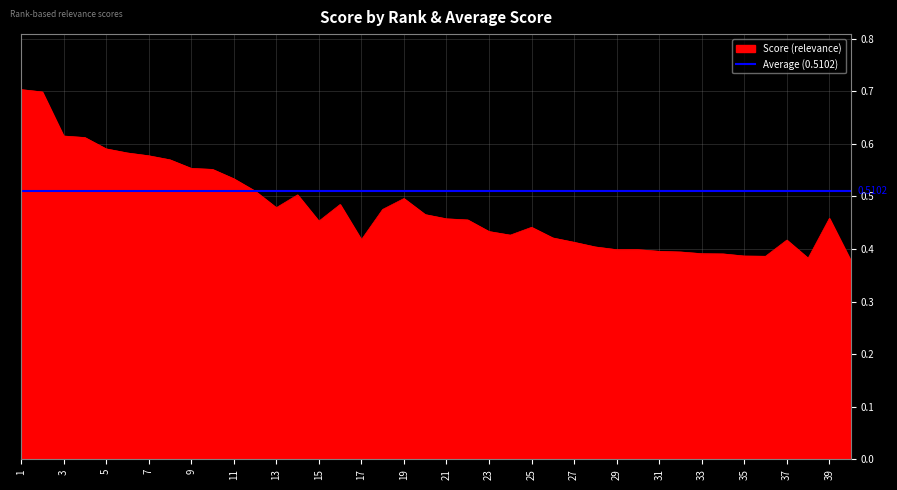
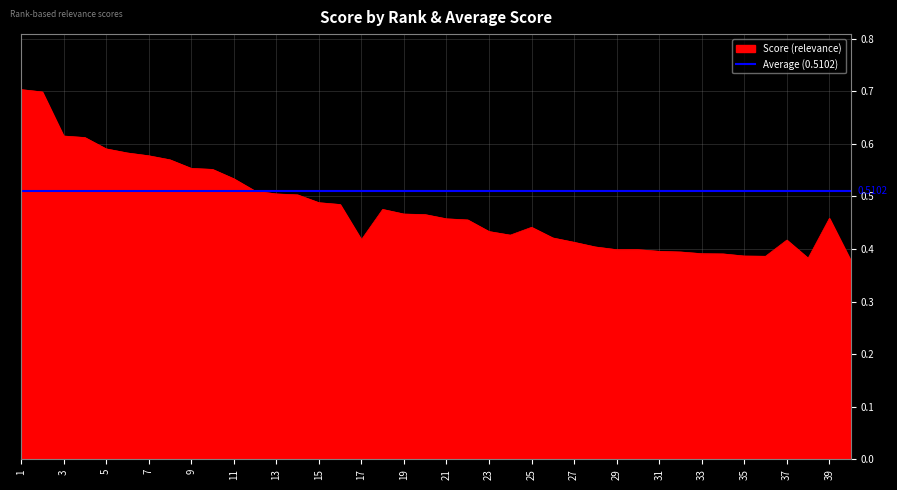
  {
    "1": 0.70,
    "3": 0.61,
    "5": 0.59,
    "7": 0.58,
    "9": 0.55,
    "11": 0.53,
-   "13": 0.48,
-   "15": 0.45,
+   "13": 0.50,
+   "15": 0.49,
    "17": 0.42,
-   "19": 0.50,
+   "19": 0.47,
    "21": 0.46,
    "23": 0.43,
    "25": 0.44,
    "27": 0.41,
    "29": 0.40,
    "31": 0.40,
    "33": 0.39,
    "35": 0.39,
    "37": 0.42,
    "39": 0.46
  }
